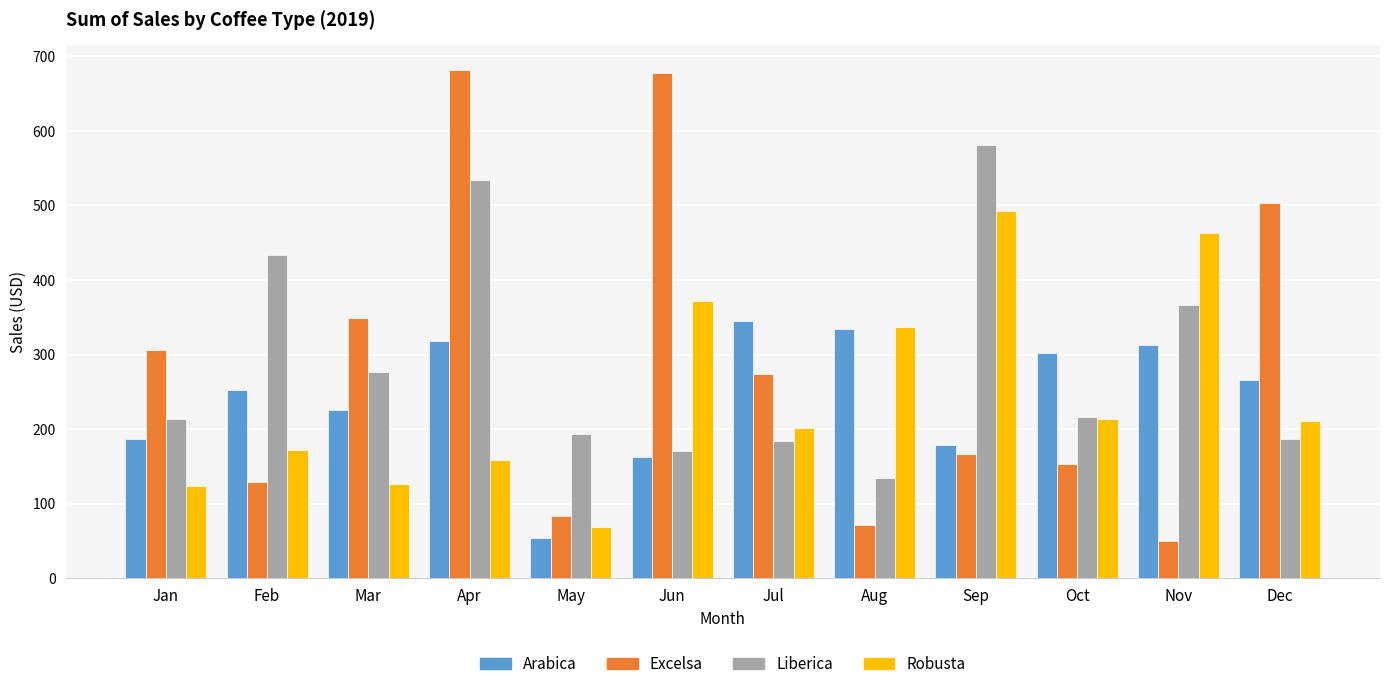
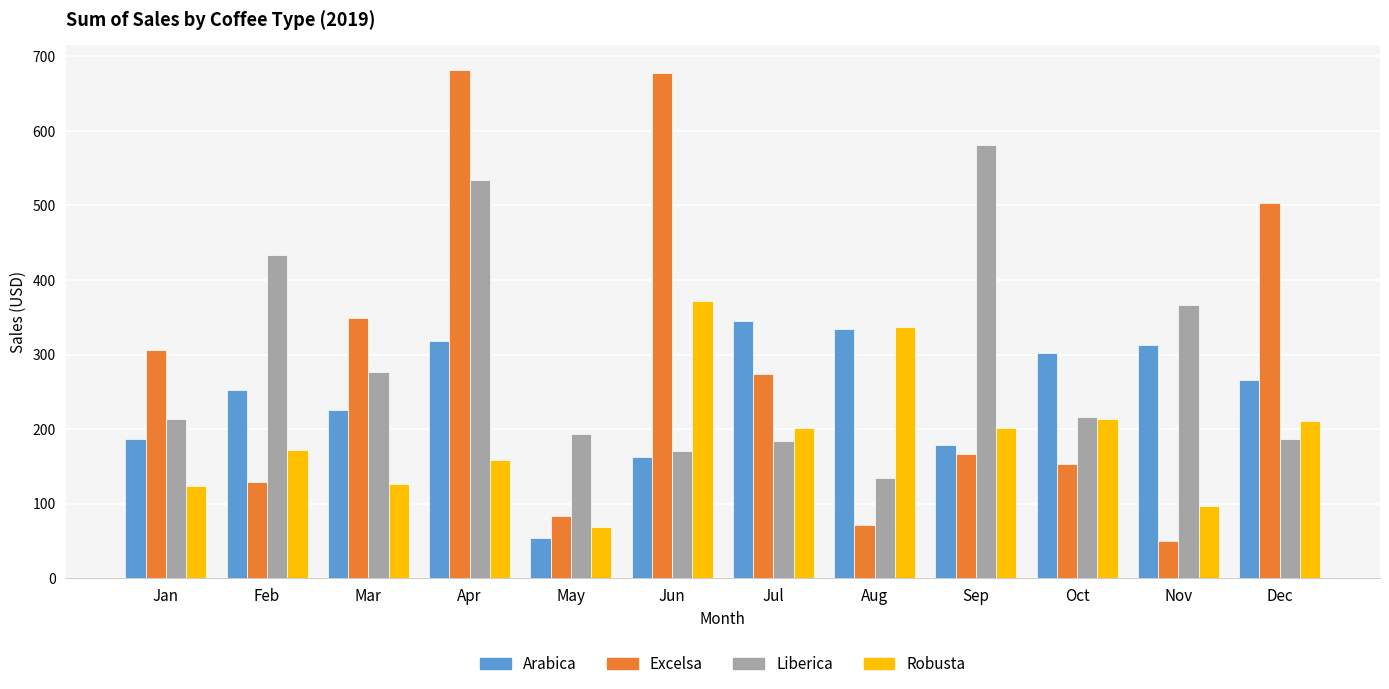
  {
    "Arabica": {
      "Jan": 190,
      "Feb": 250,
      "Mar": 220,
      "Apr": 320,
      "May": 50,
      "Jun": 160,
      "Jul": 350,
      "Aug": 330,
      "Sep": 180,
      "Oct": 300,
      "Nov": 310,
      "Dec": 270
    },
    "Excelsa": {
      "Jan": 310,
      "Feb": 130,
      "Mar": 350,
      "Apr": 680,
      "May": 80,
      "Jun": 680,
      "Jul": 270,
      "Aug": 70,
      "Sep": 170,
      "Oct": 150,
      "Nov": 50,
      "Dec": 500
    },
    "Liberica": {
      "Jan": 210,
      "Feb": 430,
      "Mar": 280,
      "Apr": 530,
      "May": 190,
      "Jun": 170,
      "Jul": 180,
      "Aug": 130,
      "Sep": 580,
      "Oct": 220,
      "Nov": 370,
      "Dec": 190
    },
    "Robusta": {
      "Jan": 120,
      "Feb": 170,
      "Mar": 130,
      "Apr": 160,
      "May": 70,
      "Jun": 370,
      "Jul": 200,
      "Aug": 340,
-     "Sep": 490,
+     "Sep": 200,
      "Oct": 210,
-     "Nov": 460,
+     "Nov": 100,
      "Dec": 210
    }
  }
